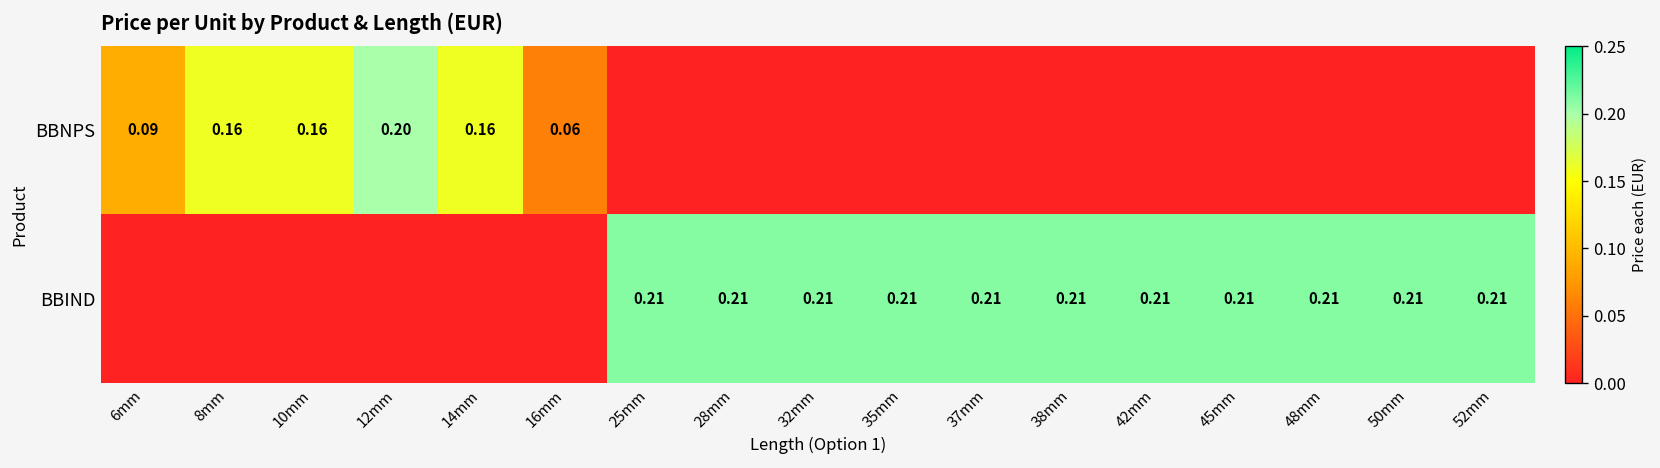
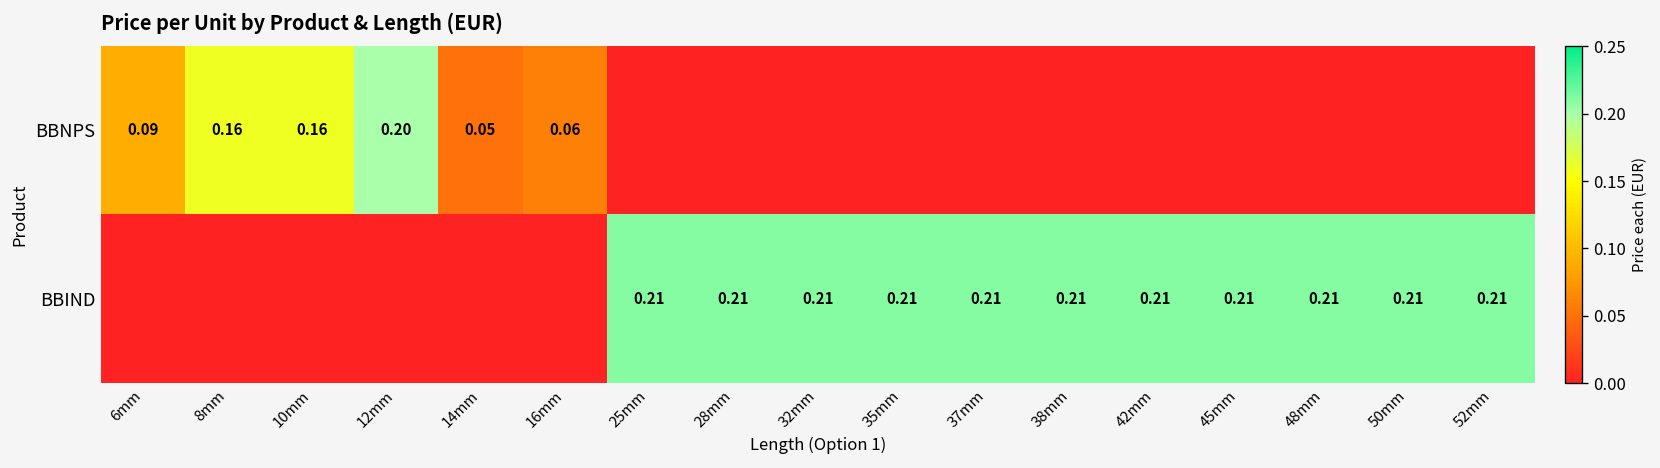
  {
    "BBNPS": {
      "6mm": 0.09,
      "8mm": 0.16,
      "10mm": 0.16,
      "12mm": 0.20,
-     "14mm": 0.16,
+     "14mm": 0.05,
      "16mm": 0.06
    },
    "BBIND": {
      "25mm": 0.21,
      "28mm": 0.21,
      "32mm": 0.21,
      "35mm": 0.21,
      "37mm": 0.21,
      "38mm": 0.21,
      "42mm": 0.21,
      "45mm": 0.21,
      "48mm": 0.21,
      "50mm": 0.21,
      "52mm": 0.21
    }
  }
